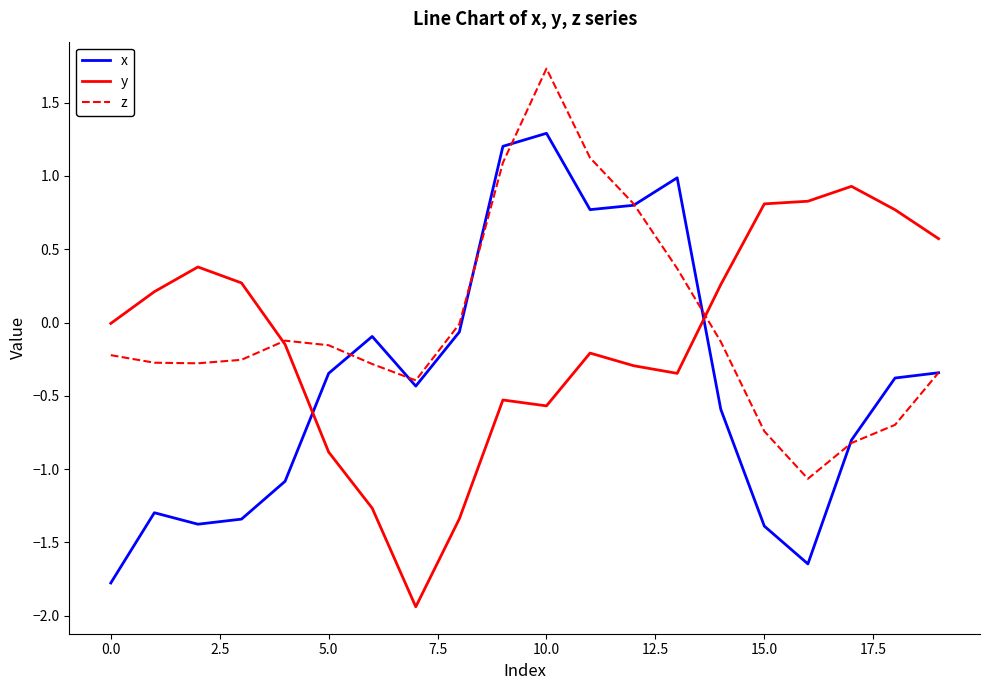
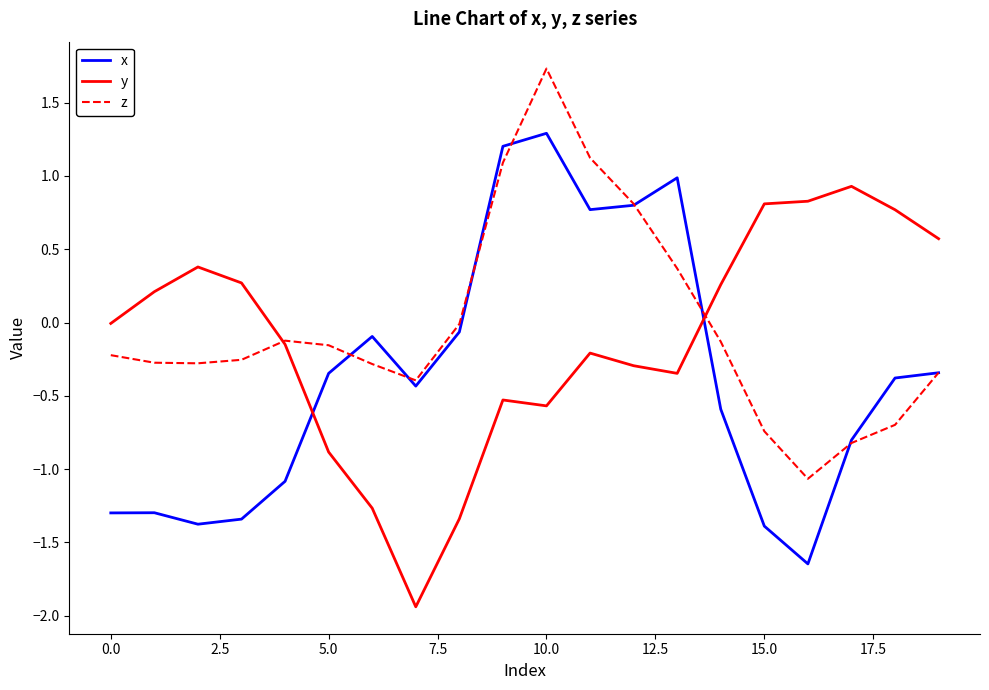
  {
    "x": {
-     "0.0": -1.78,
+     "0.0": -1.30,
      "5.0": -0.35,
      "10.0": 1.29,
      "15.0": -1.39
    }
  }
